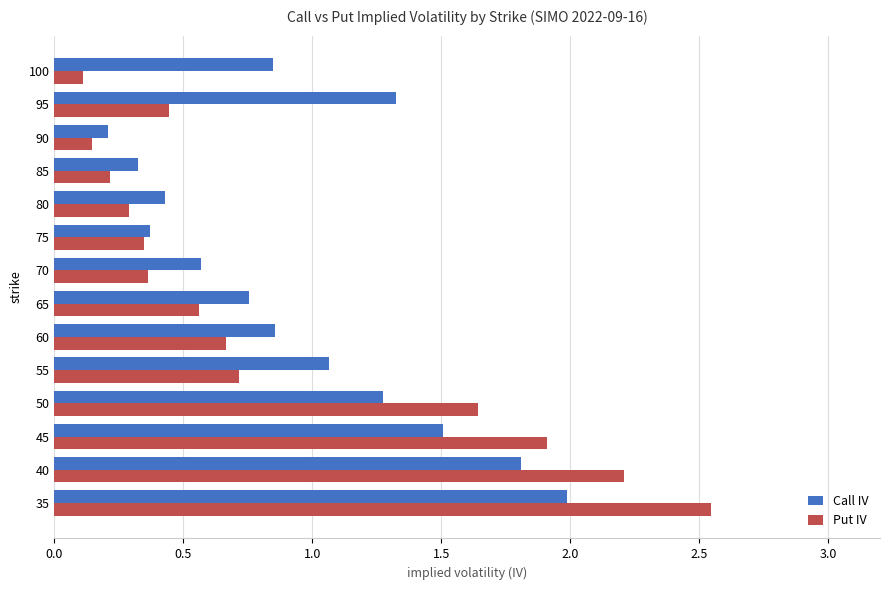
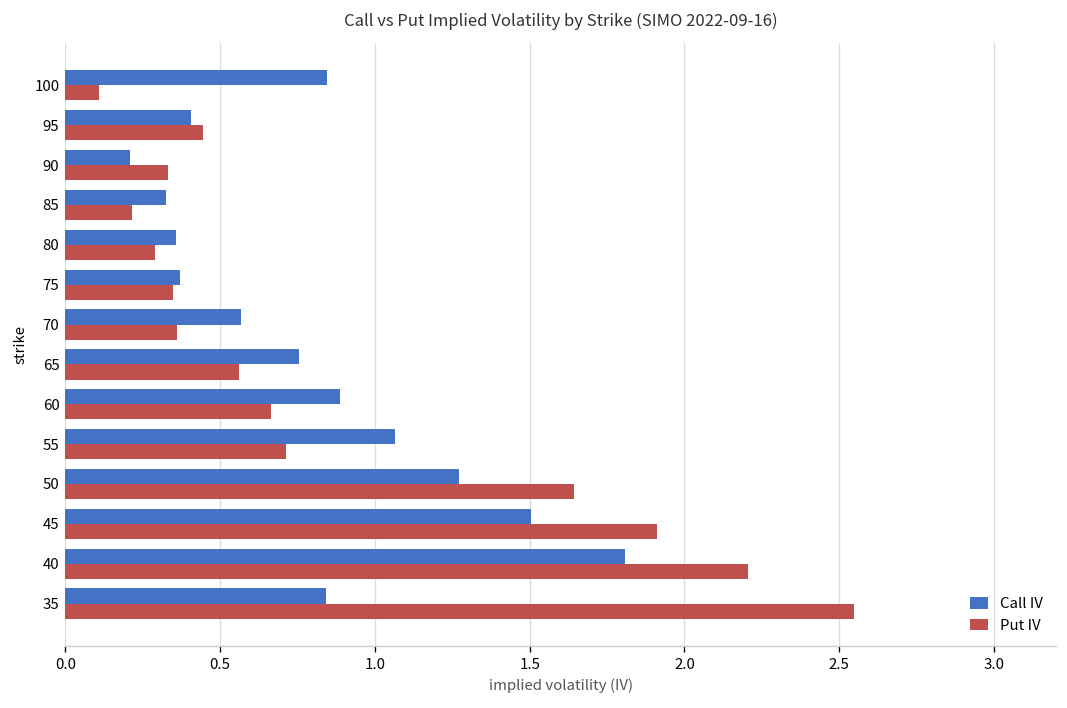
  {
    "Call IV": {
      "100": 0.85,
-     "95": 1.32,
+     "95": 0.41,
      "90": 0.21,
      "85": 0.33,
-     "80": 0.43,
+     "80": 0.36,
      "75": 0.37,
      "70": 0.57,
      "65": 0.76,
-     "60": 0.85,
+     "60": 0.89,
      "55": 1.07,
      "50": 1.27,
      "45": 1.50,
      "40": 1.81,
-     "35": 1.99
+     "35": 0.84
    },
    "Put IV": {
      "100": 0.11,
      "95": 0.44,
-     "90": 0.15,
+     "90": 0.33,
      "85": 0.21,
      "80": 0.29,
      "75": 0.35,
      "70": 0.36,
      "65": 0.56,
      "60": 0.67,
      "55": 0.71,
      "50": 1.64,
      "45": 1.91,
      "40": 2.21,
      "35": 2.55
    }
  }
